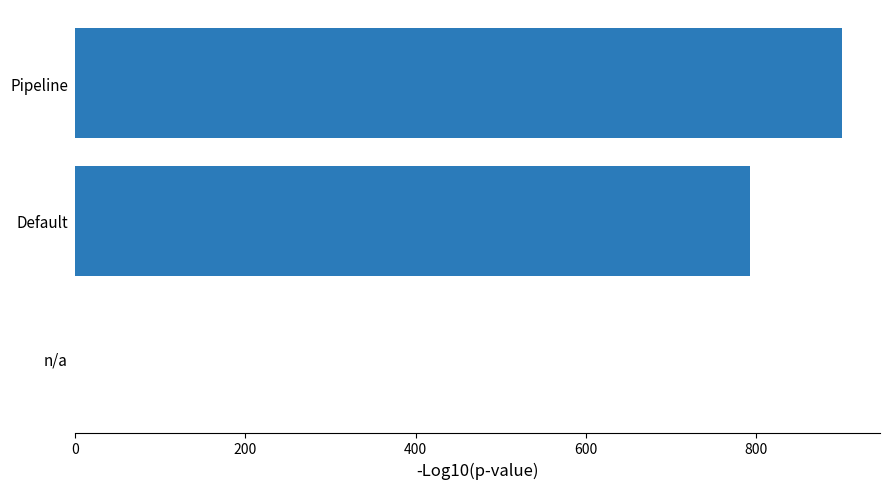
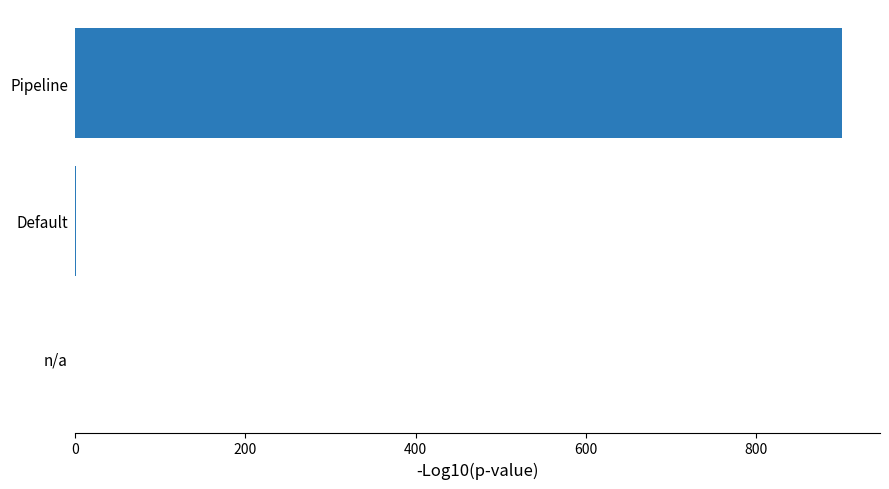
  {
    "Pipeline": 900,
-   "Default": 790,
+   "Default": 0,
    "n/a": 0
  }
